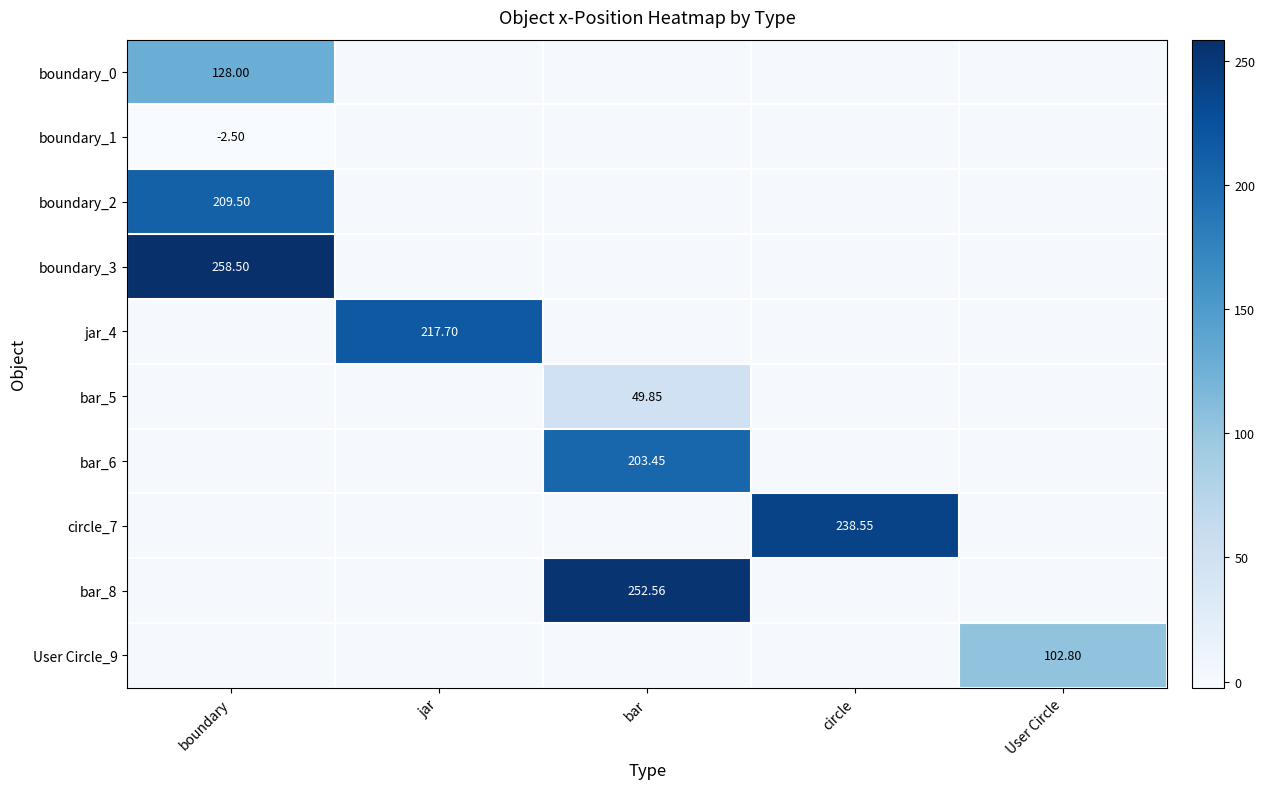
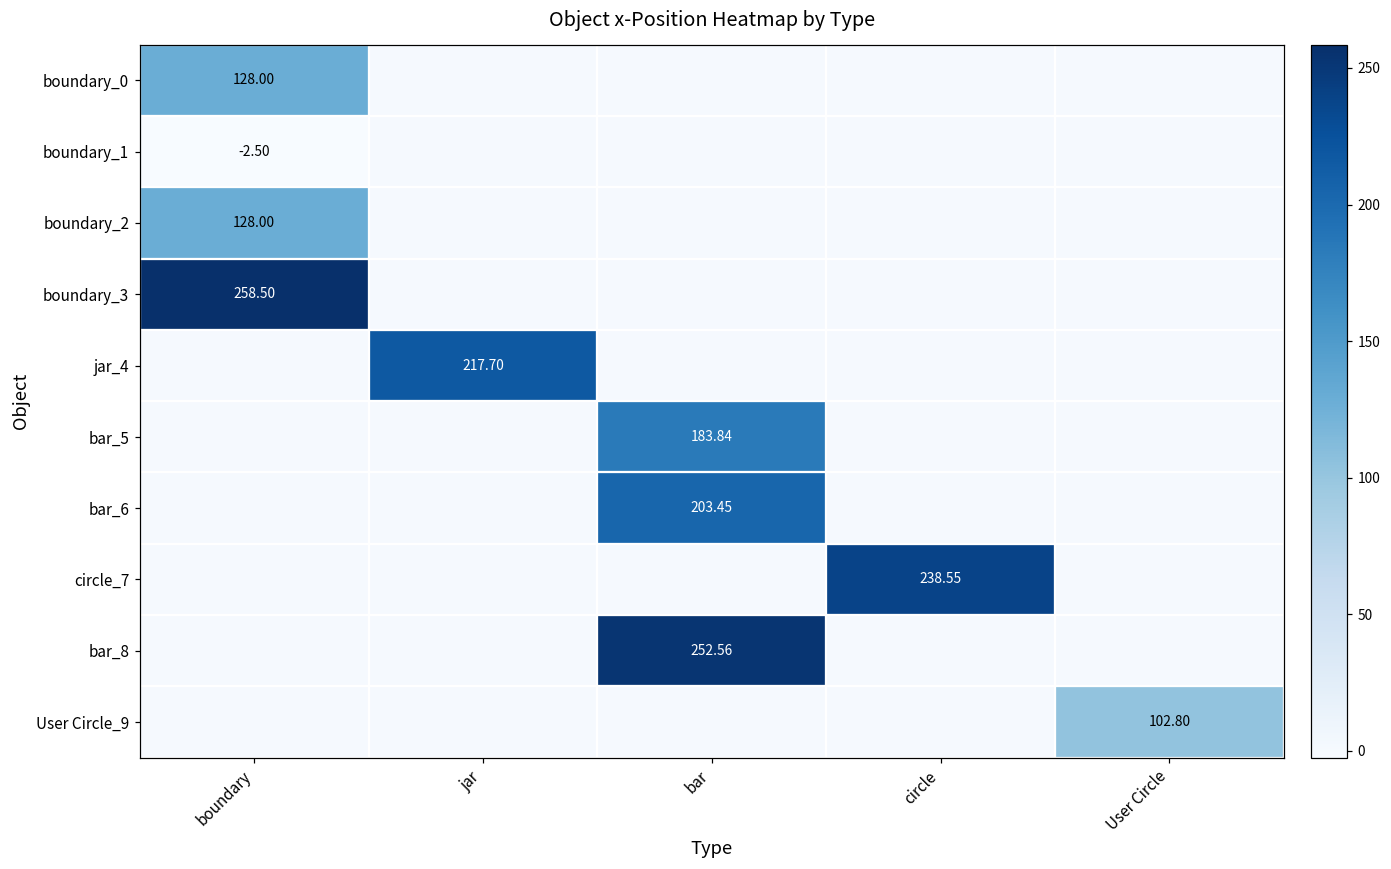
  {
    "boundary_0": {
      "boundary": 128.00
    },
    "boundary_1": {
      "boundary": -2.50
    },
    "boundary_2": {
-     "boundary": 209.50
+     "boundary": 128.00
    },
    "boundary_3": {
      "boundary": 258.50
    },
    "jar_4": {
      "jar": 217.70
    },
    "bar_5": {
-     "bar": 49.85
+     "bar": 183.84
    },
    "bar_6": {
      "bar": 203.45
    },
    "circle_7": {
      "circle": 238.55
    },
    "bar_8": {
      "bar": 252.56
    },
    "User Circle_9": {
      "User Circle": 102.80
    }
  }
